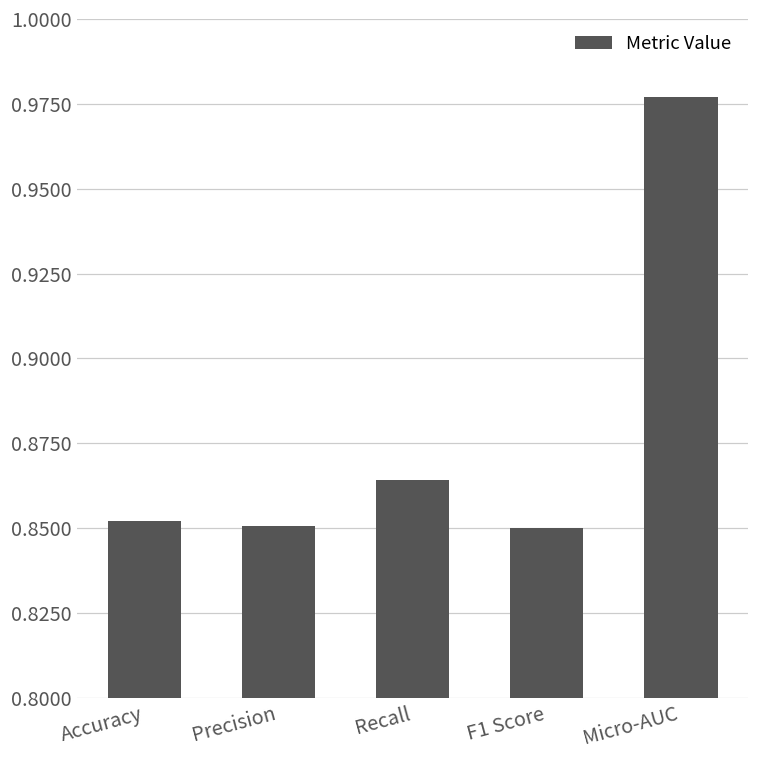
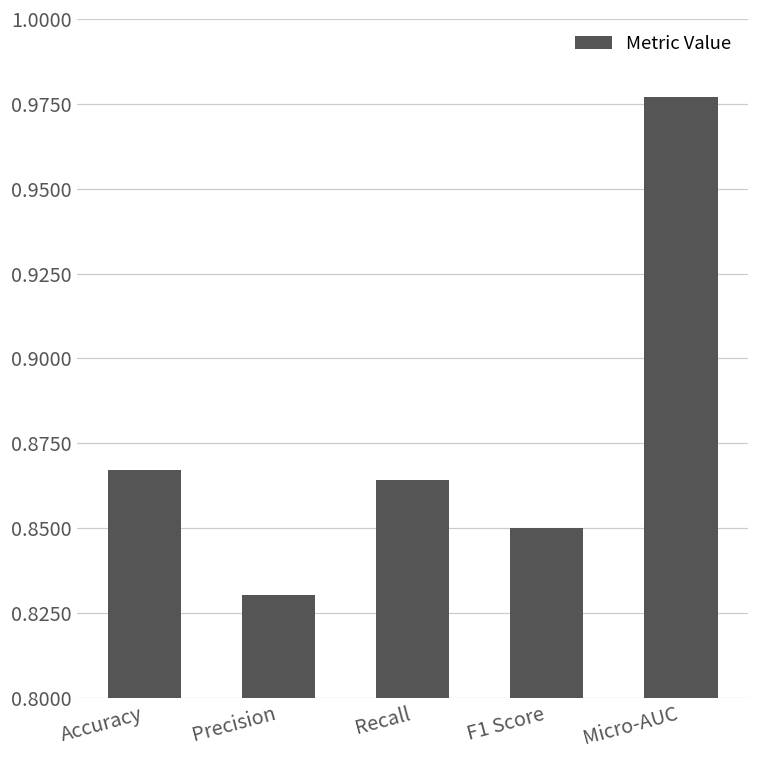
  {
-   "Accuracy": 0.852,
-   "Precision": 0.851,
+   "Accuracy": 0.867,
+   "Precision": 0.830,
    "Recall": 0.864,
    "F1 Score": 0.850,
    "Micro-AUC": 0.977
  }
